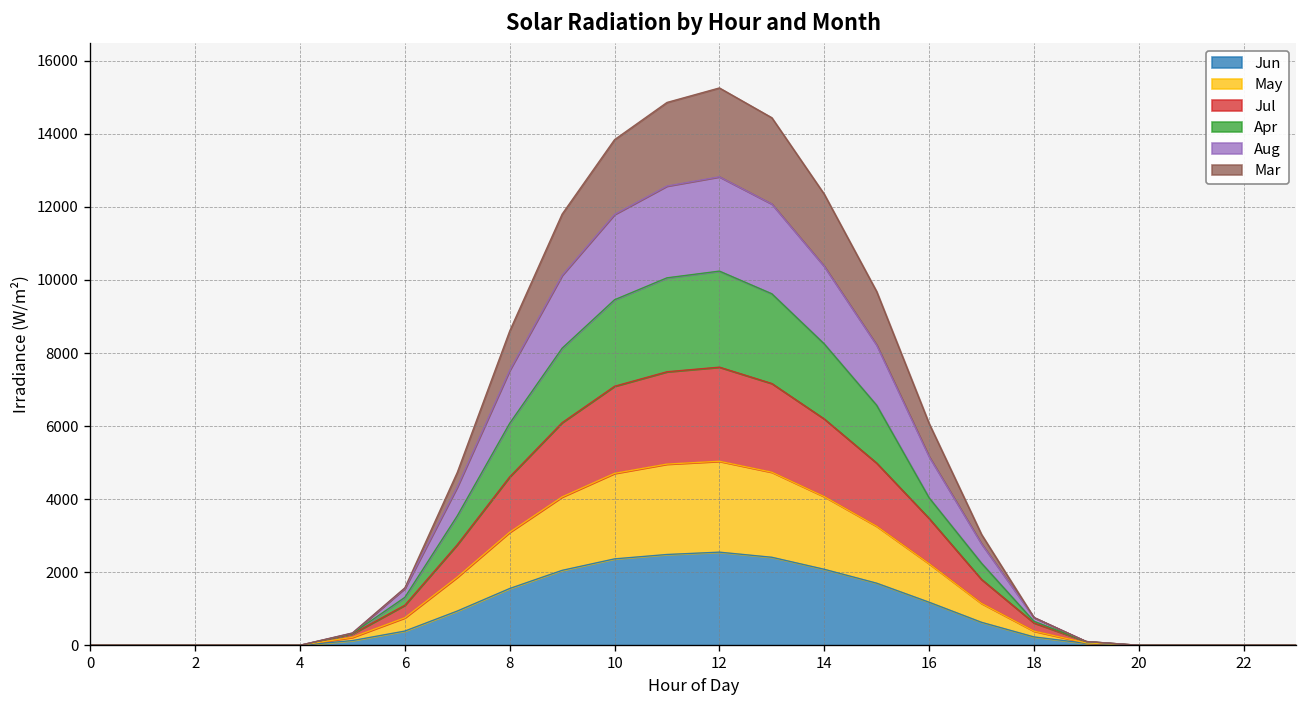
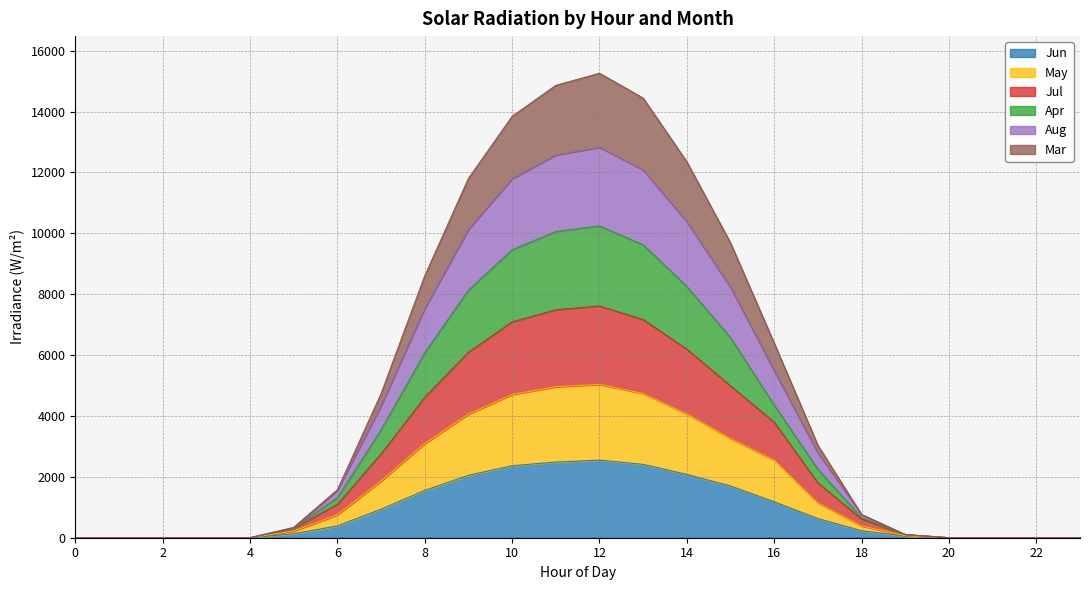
  {
    "Jun": {
      "6": 400,
      "8": 1600,
      "10": 2400,
      "12": 2500,
      "14": 2100,
      "16": 1200,
      "18": 200
    },
    "May": {
      "6": 400,
      "8": 1500,
      "10": 2300,
      "12": 2500,
      "14": 2000,
-     "16": 1100,
+     "16": 1400,
      "18": 200
    },
    "Jul": {
      "6": 300,
      "8": 1500,
      "10": 2400,
      "12": 2600,
      "14": 2100,
      "16": 1200
    },
    "Apr": {
      "6": 200,
      "8": 1500,
      "10": 2400,
      "12": 2600,
      "14": 2100,
      "16": 600
    },
    "Aug": {
      "8": 1500,
      "10": 2300,
      "12": 2600,
      "14": 2100,
      "16": 1100
    },
    "Mar": {
      "8": 1100,
      "10": 2000,
      "12": 2400,
      "14": 2000,
      "16": 900
    }
  }
